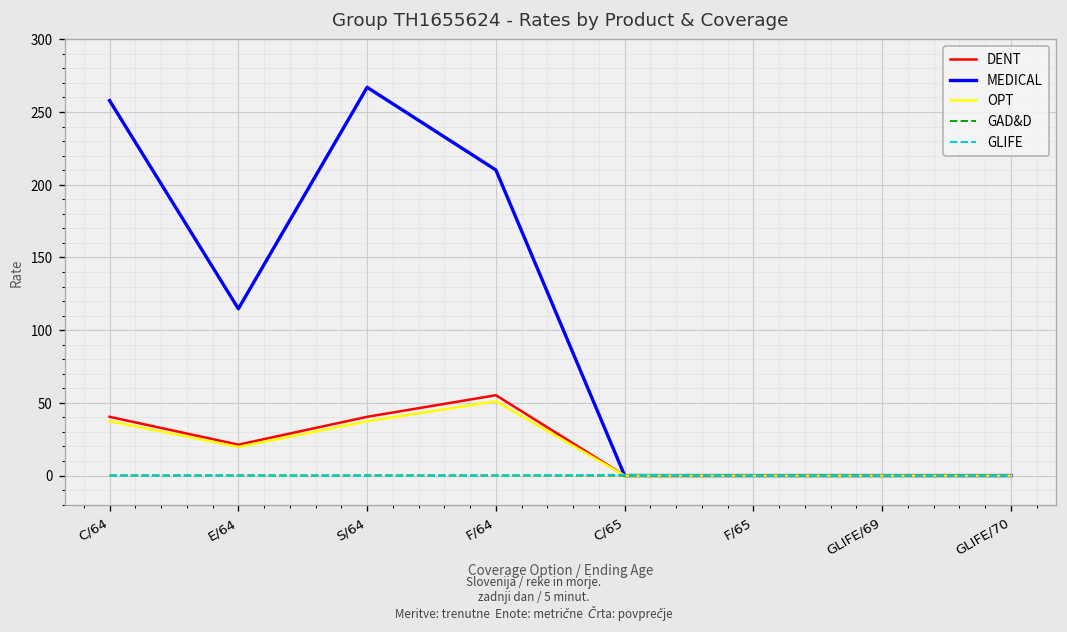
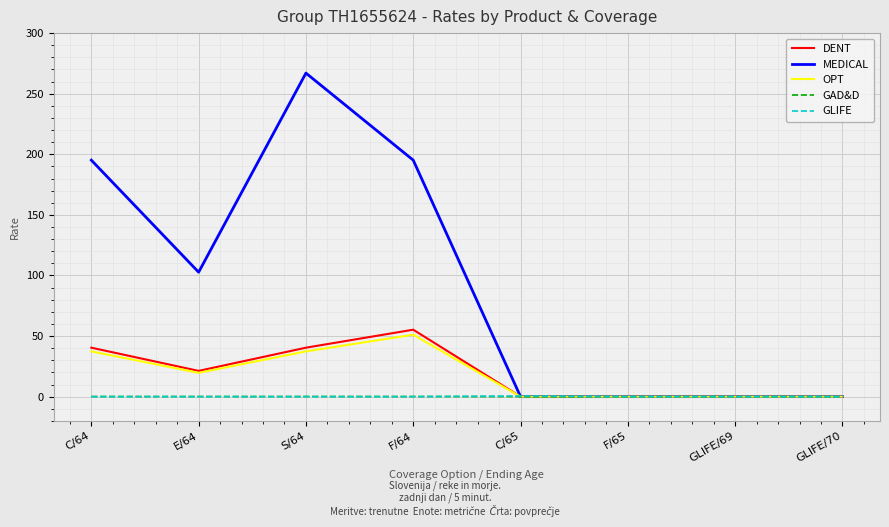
  {
    "DENT": {
      "C/64": 40,
      "S/64": 40,
      "F/64": 55
    },
    "MEDICAL": {
-     "C/64": 258,
-     "E/64": 115,
+     "C/64": 195,
+     "E/64": 103,
      "S/64": 267,
-     "F/64": 210
+     "F/64": 195
    },
    "OPT": {
      "C/64": 37,
      "S/64": 37,
      "F/64": 51
    }
  }
